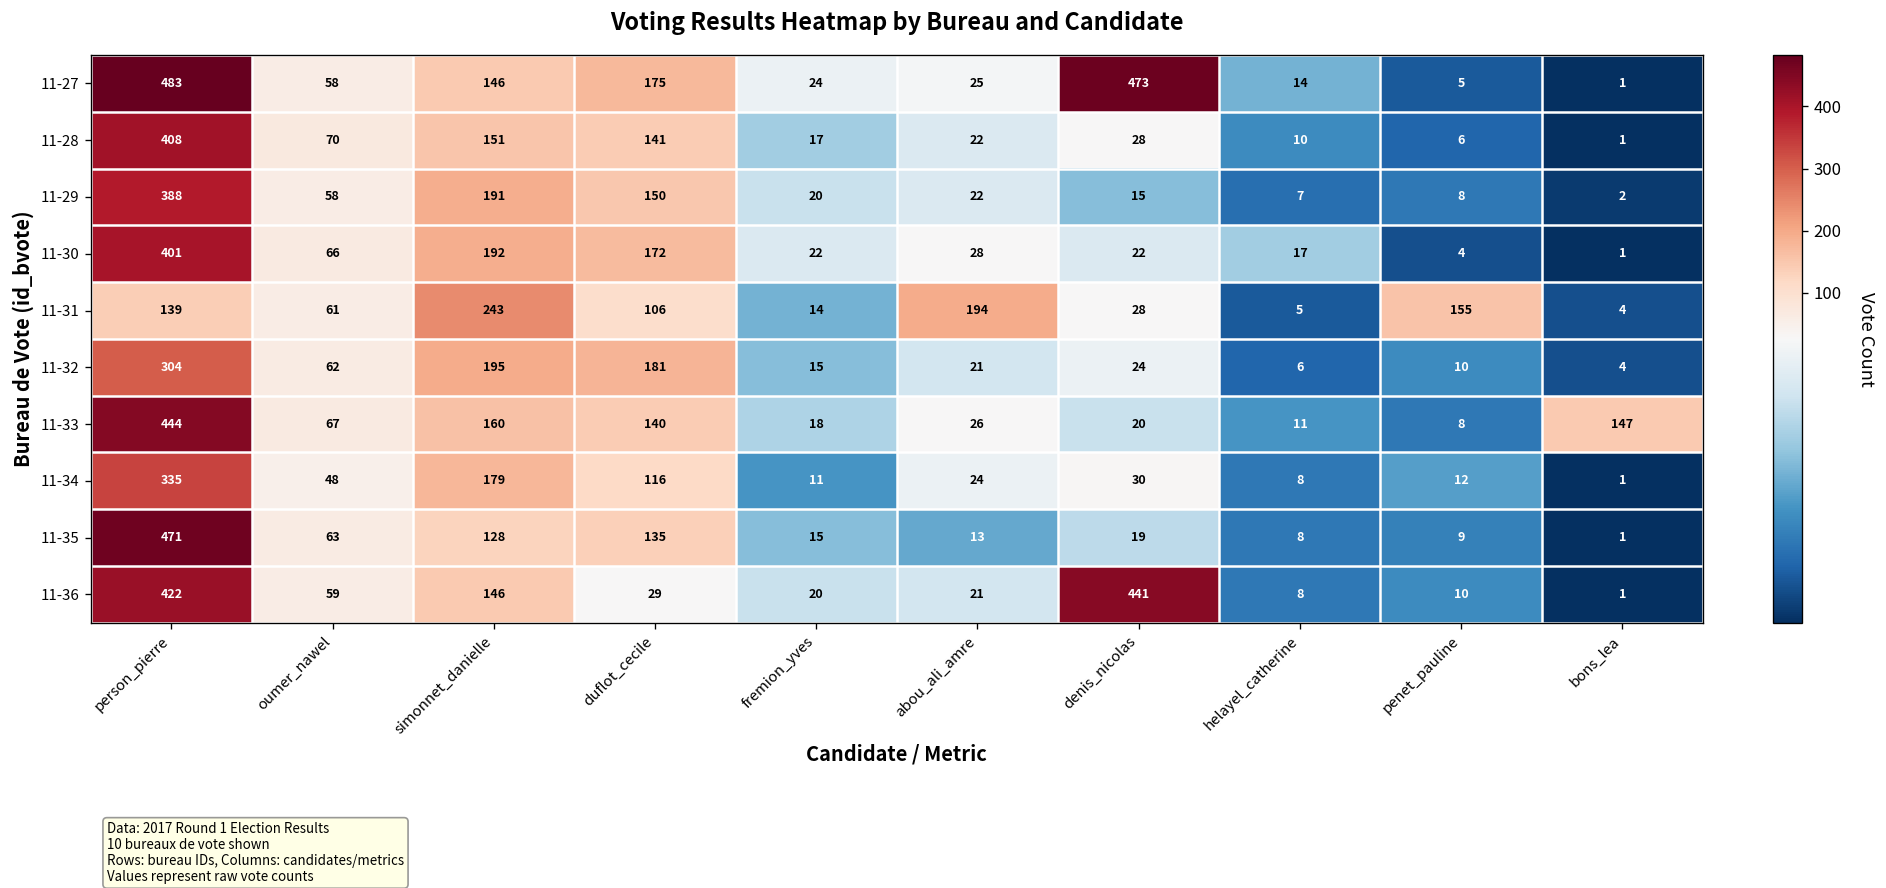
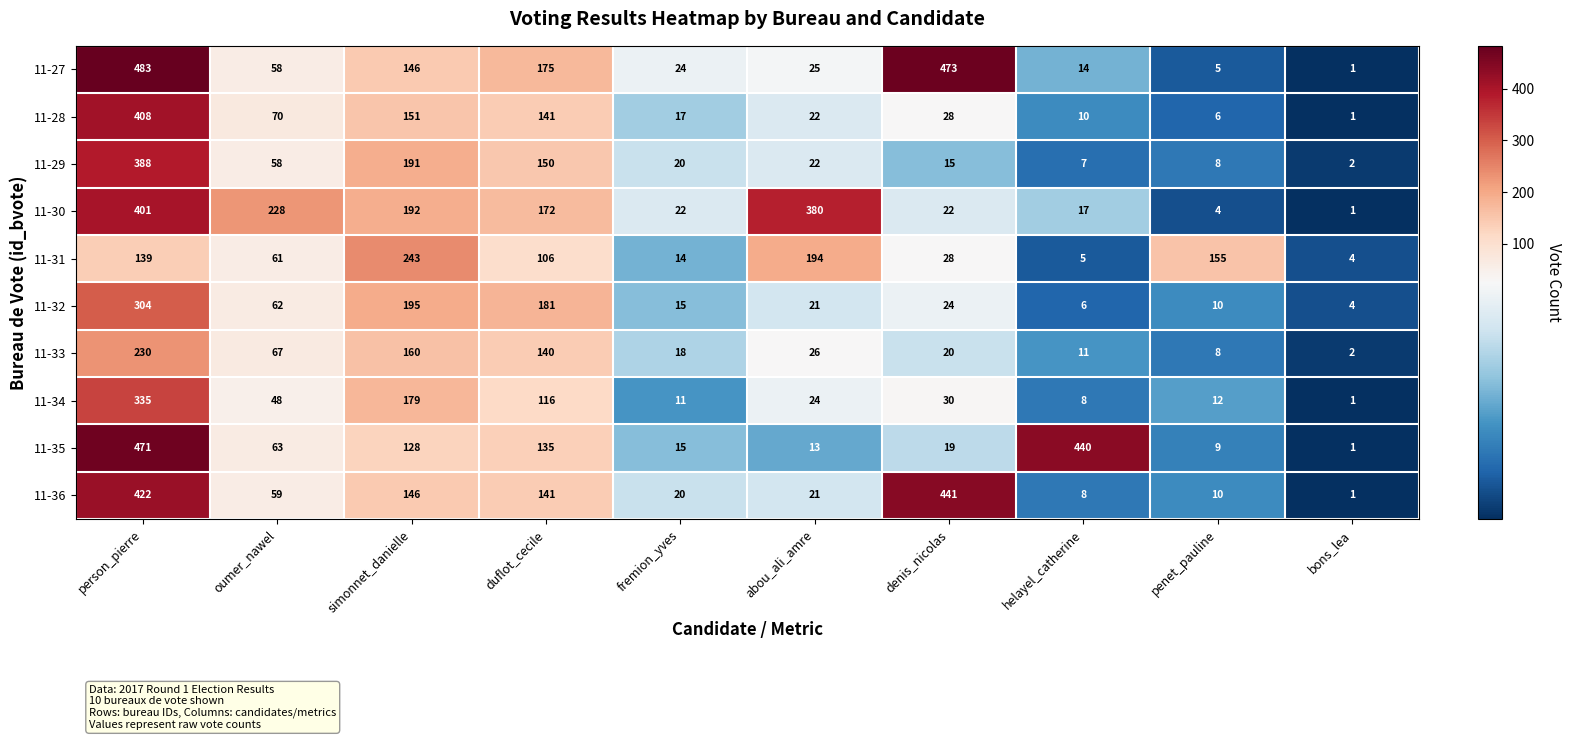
  {
    "11-27": {
      "person_pierre": 483,
      "oumer_nawel": 58,
      "simonnet_danielle": 146,
      "duflot_cecile": 175,
      "fremion_yves": 24,
      "abou_ali_amre": 25,
      "denis_nicolas": 473,
      "helayel_catherine": 14,
      "penet_pauline": 5,
      "bons_lea": 1
    },
    "11-28": {
      "person_pierre": 408,
      "oumer_nawel": 70,
      "simonnet_danielle": 151,
      "duflot_cecile": 141,
      "fremion_yves": 17,
      "abou_ali_amre": 22,
      "denis_nicolas": 28,
      "helayel_catherine": 10,
      "penet_pauline": 6,
      "bons_lea": 1
    },
    "11-29": {
      "person_pierre": 388,
      "oumer_nawel": 58,
      "simonnet_danielle": 191,
      "duflot_cecile": 150,
      "fremion_yves": 20,
      "abou_ali_amre": 22,
      "denis_nicolas": 15,
      "helayel_catherine": 7,
      "penet_pauline": 8,
      "bons_lea": 2
    },
    "11-30": {
      "person_pierre": 401,
-     "oumer_nawel": 66,
+     "oumer_nawel": 228,
      "simonnet_danielle": 192,
      "duflot_cecile": 172,
      "fremion_yves": 22,
-     "abou_ali_amre": 28,
+     "abou_ali_amre": 380,
      "denis_nicolas": 22,
      "helayel_catherine": 17,
      "penet_pauline": 4,
      "bons_lea": 1
    },
    "11-31": {
      "person_pierre": 139,
      "oumer_nawel": 61,
      "simonnet_danielle": 243,
      "duflot_cecile": 106,
      "fremion_yves": 14,
      "abou_ali_amre": 194,
      "denis_nicolas": 28,
      "helayel_catherine": 5,
      "penet_pauline": 155,
      "bons_lea": 4
    },
    "11-32": {
      "person_pierre": 304,
      "oumer_nawel": 62,
      "simonnet_danielle": 195,
      "duflot_cecile": 181,
      "fremion_yves": 15,
      "abou_ali_amre": 21,
      "denis_nicolas": 24,
      "helayel_catherine": 6,
      "penet_pauline": 10,
      "bons_lea": 4
    },
    "11-33": {
-     "person_pierre": 444,
+     "person_pierre": 230,
      "oumer_nawel": 67,
      "simonnet_danielle": 160,
      "duflot_cecile": 140,
      "fremion_yves": 18,
      "abou_ali_amre": 26,
      "denis_nicolas": 20,
      "helayel_catherine": 11,
      "penet_pauline": 8,
-     "bons_lea": 147
+     "bons_lea": 2
    },
    "11-34": {
      "person_pierre": 335,
      "oumer_nawel": 48,
      "simonnet_danielle": 179,
      "duflot_cecile": 116,
      "fremion_yves": 11,
      "abou_ali_amre": 24,
      "denis_nicolas": 30,
      "helayel_catherine": 8,
      "penet_pauline": 12,
      "bons_lea": 1
    },
    "11-35": {
      "person_pierre": 471,
      "oumer_nawel": 63,
      "simonnet_danielle": 128,
      "duflot_cecile": 135,
      "fremion_yves": 15,
      "abou_ali_amre": 13,
      "denis_nicolas": 19,
-     "helayel_catherine": 8,
+     "helayel_catherine": 440,
      "penet_pauline": 9,
      "bons_lea": 1
    },
    "11-36": {
      "person_pierre": 422,
      "oumer_nawel": 59,
      "simonnet_danielle": 146,
-     "duflot_cecile": 29,
+     "duflot_cecile": 141,
      "fremion_yves": 20,
      "abou_ali_amre": 21,
      "denis_nicolas": 441,
      "helayel_catherine": 8,
      "penet_pauline": 10,
      "bons_lea": 1
    }
  }
